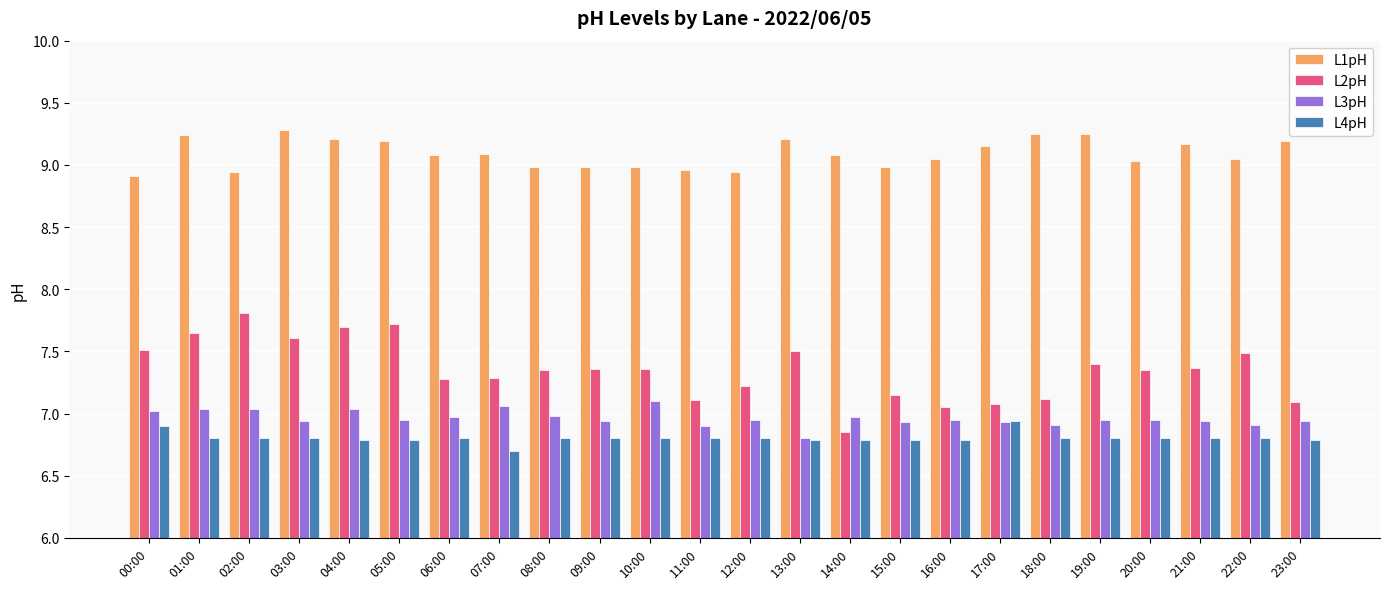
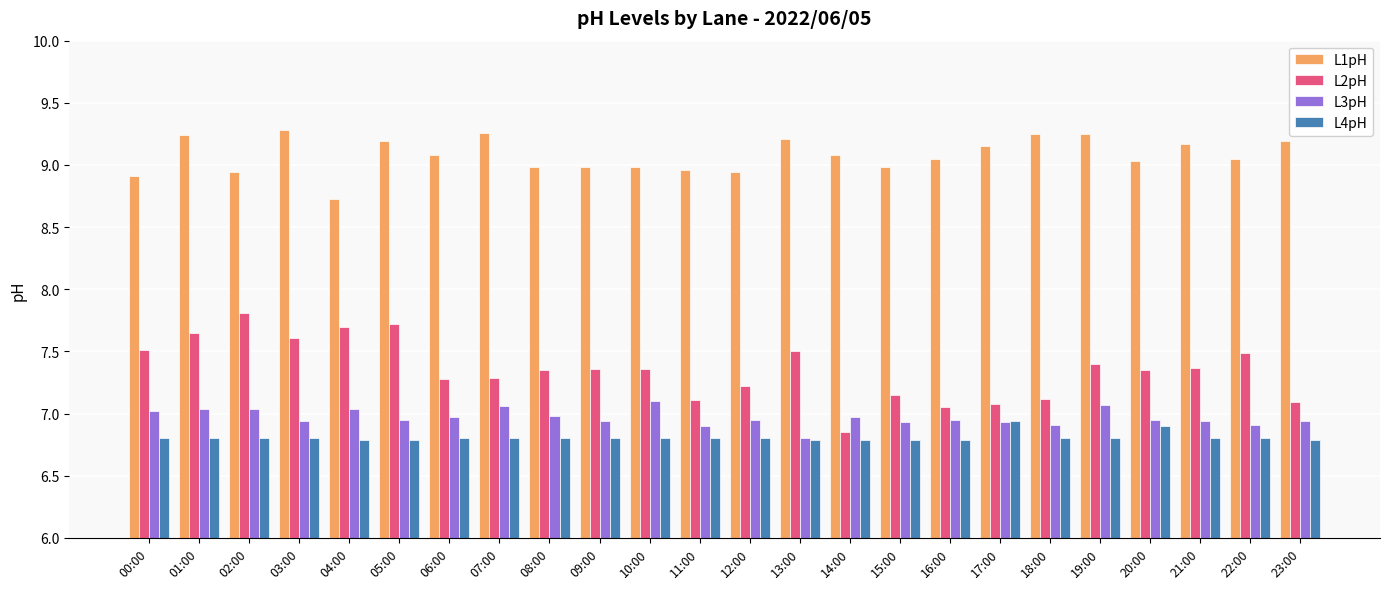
  {
    "L1pH": {
      "00:00": 8.91,
      "01:00": 9.24,
      "02:00": 8.94,
      "03:00": 9.28,
-     "04:00": 9.21,
+     "04:00": 8.73,
      "05:00": 9.19,
      "06:00": 9.08,
-     "07:00": 9.09,
+     "07:00": 9.26,
      "08:00": 8.98,
      "09:00": 8.98,
      "10:00": 8.98,
      "11:00": 8.96,
      "12:00": 8.94,
      "13:00": 9.21,
      "14:00": 9.08,
      "15:00": 8.98,
      "16:00": 9.05,
      "17:00": 9.15,
      "18:00": 9.25,
      "19:00": 9.25,
      "20:00": 9.03,
      "21:00": 9.17,
      "22:00": 9.05,
      "23:00": 9.19
    },
    "L2pH": {
      "00:00": 7.51,
      "01:00": 7.65,
      "02:00": 7.81,
      "03:00": 7.61,
      "04:00": 7.70,
      "05:00": 7.72,
      "06:00": 7.28,
      "07:00": 7.29,
      "08:00": 7.35,
      "09:00": 7.36,
      "10:00": 7.36,
      "11:00": 7.11,
      "12:00": 7.22,
      "13:00": 7.50,
      "14:00": 6.85,
      "15:00": 7.15,
      "16:00": 7.05,
      "17:00": 7.08,
      "18:00": 7.12,
      "19:00": 7.40,
      "20:00": 7.35,
      "21:00": 7.37,
      "22:00": 7.49,
      "23:00": 7.09
    },
    "L3pH": {
      "00:00": 7.02,
      "01:00": 7.04,
      "02:00": 7.04,
      "03:00": 6.94,
      "04:00": 7.04,
      "05:00": 6.95,
      "06:00": 6.97,
      "07:00": 7.06,
      "08:00": 6.98,
      "09:00": 6.94,
      "10:00": 7.10,
      "11:00": 6.90,
      "12:00": 6.95,
      "13:00": 6.80,
      "14:00": 6.97,
      "15:00": 6.93,
      "16:00": 6.95,
      "17:00": 6.93,
      "18:00": 6.91,
-     "19:00": 6.95,
+     "19:00": 7.07,
      "20:00": 6.95,
      "21:00": 6.94,
      "22:00": 6.91,
      "23:00": 6.94
    },
    "L4pH": {
-     "00:00": 6.9,
+     "00:00": 6.8,
      "01:00": 6.8,
      "02:00": 6.8,
      "03:00": 6.8,
      "04:00": 6.8,
      "05:00": 6.8,
      "06:00": 6.8,
-     "07:00": 6.7,
+     "07:00": 6.8,
      "08:00": 6.8,
      "09:00": 6.8,
      "10:00": 6.8,
      "11:00": 6.8,
      "12:00": 6.8,
      "13:00": 6.8,
      "14:00": 6.8,
      "15:00": 6.8,
      "16:00": 6.8,
      "17:00": 6.94,
      "18:00": 6.8,
      "19:00": 6.8,
-     "20:00": 6.8,
+     "20:00": 6.9,
      "21:00": 6.8,
      "22:00": 6.8,
      "23:00": 6.8
    }
  }
